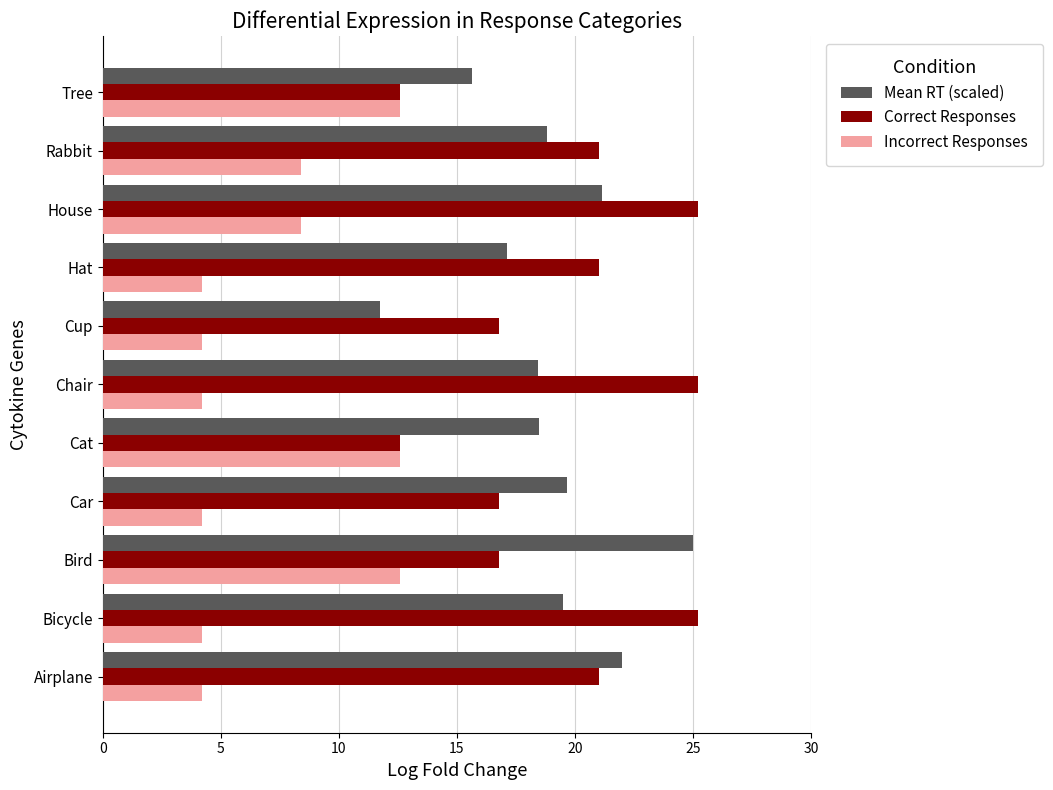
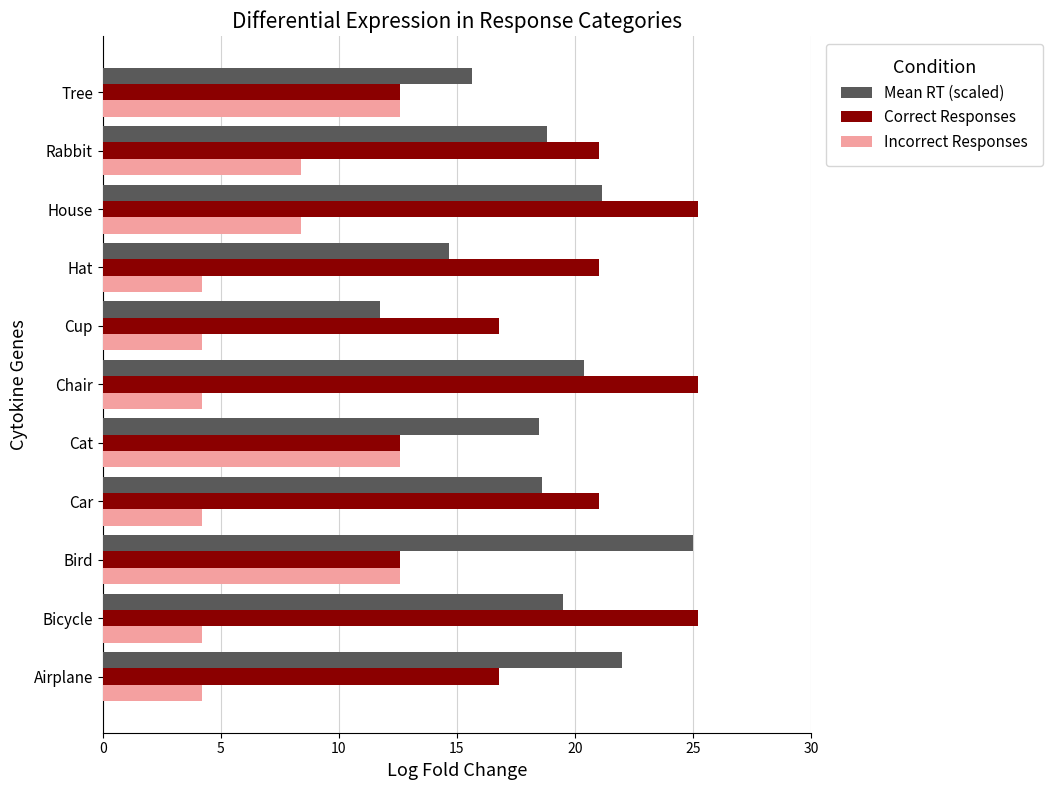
  {
    "Mean RT (scaled)": {
      "Tree": 15.6,
      "Rabbit": 18.8,
      "House": 21.1,
-     "Hat": 17.1,
+     "Hat": 14.6,
      "Cup": 11.7,
-     "Chair": 18.4,
+     "Chair": 20.4,
      "Cat": 18.5,
-     "Car": 19.7,
+     "Car": 18.6,
      "Bird": 25.0,
      "Bicycle": 19.5,
      "Airplane": 22.0
    },
    "Correct Responses": {
      "Tree": 12.6,
      "Rabbit": 21.0,
      "House": 25.2,
      "Hat": 21.0,
      "Cup": 16.8,
      "Chair": 25.2,
      "Cat": 12.6,
-     "Car": 16.8,
-     "Bird": 16.8,
+     "Car": 21.0,
+     "Bird": 12.6,
      "Bicycle": 25.2,
-     "Airplane": 21.0
+     "Airplane": 16.8
    },
    "Incorrect Responses": {
      "Tree": 12.6,
      "Rabbit": 8.4,
      "House": 8.4,
      "Hat": 4.2,
      "Cup": 4.2,
      "Chair": 4.2,
      "Cat": 12.6,
      "Car": 4.2,
      "Bird": 12.6,
      "Bicycle": 4.2,
      "Airplane": 4.2
    }
  }
